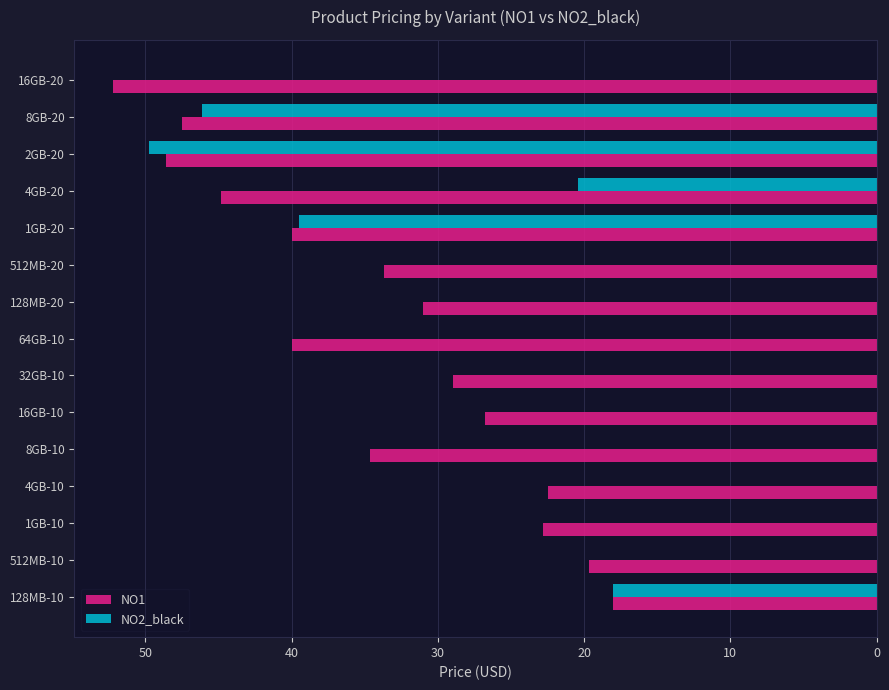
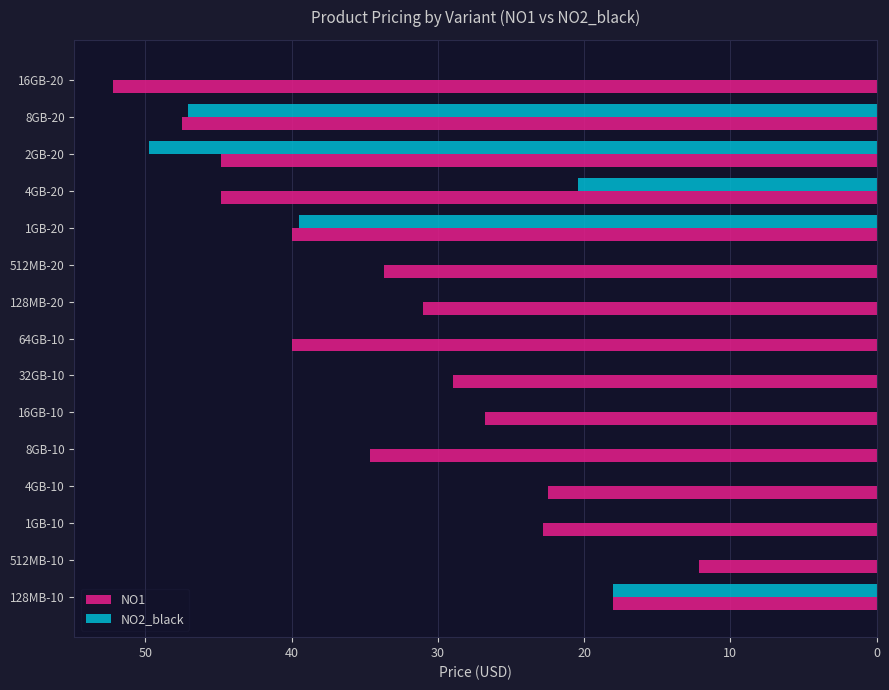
  {
    "NO1": {
      "16GB-20": 52.2,
      "8GB-20": 47.5,
-     "2GB-20": 48.6,
+     "2GB-20": 44.9,
      "4GB-20": 44.9,
      "1GB-20": 40.0,
      "512MB-20": 33.7,
      "128MB-20": 31.0,
      "64GB-10": 40.0,
      "32GB-10": 29.0,
      "16GB-10": 26.8,
      "8GB-10": 34.7,
      "4GB-10": 22.5,
      "1GB-10": 22.8,
-     "512MB-10": 19.7,
+     "512MB-10": 12.1,
      "128MB-10": 18.0
    },
    "NO2_black": {
      "16GB-20": 0.0,
-     "8GB-20": 46.2,
+     "8GB-20": 47.1,
      "2GB-20": 49.8,
      "4GB-20": 20.4,
      "1GB-20": 39.5,
      "512MB-20": 0.0,
      "128MB-20": 0.0,
      "64GB-10": 0.0,
      "32GB-10": 0.0,
      "16GB-10": 0.0,
      "8GB-10": 0.0,
      "4GB-10": 0.0,
      "1GB-10": 0.0,
      "512MB-10": 0.0,
      "128MB-10": 18.0
    }
  }
